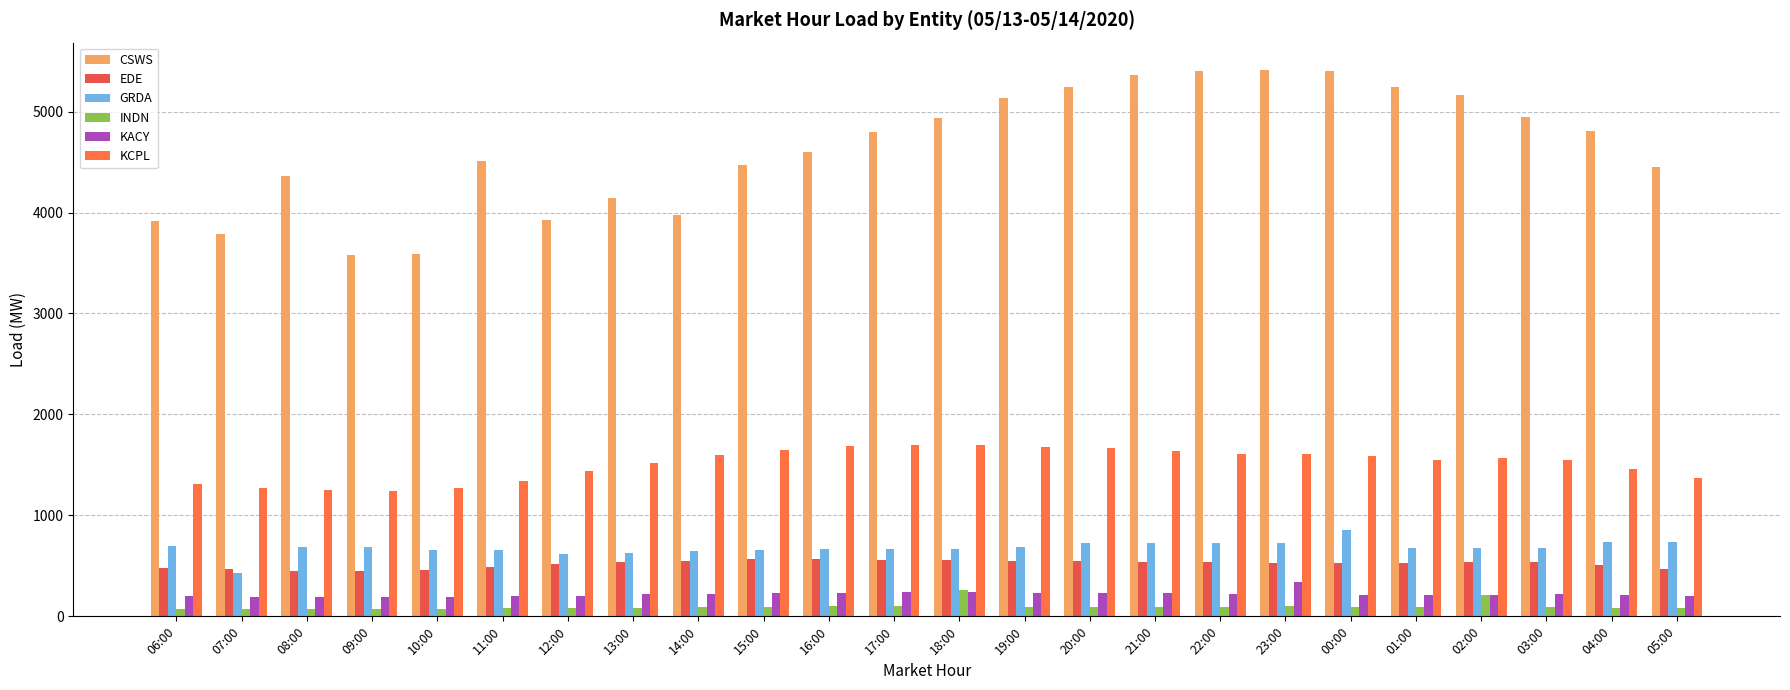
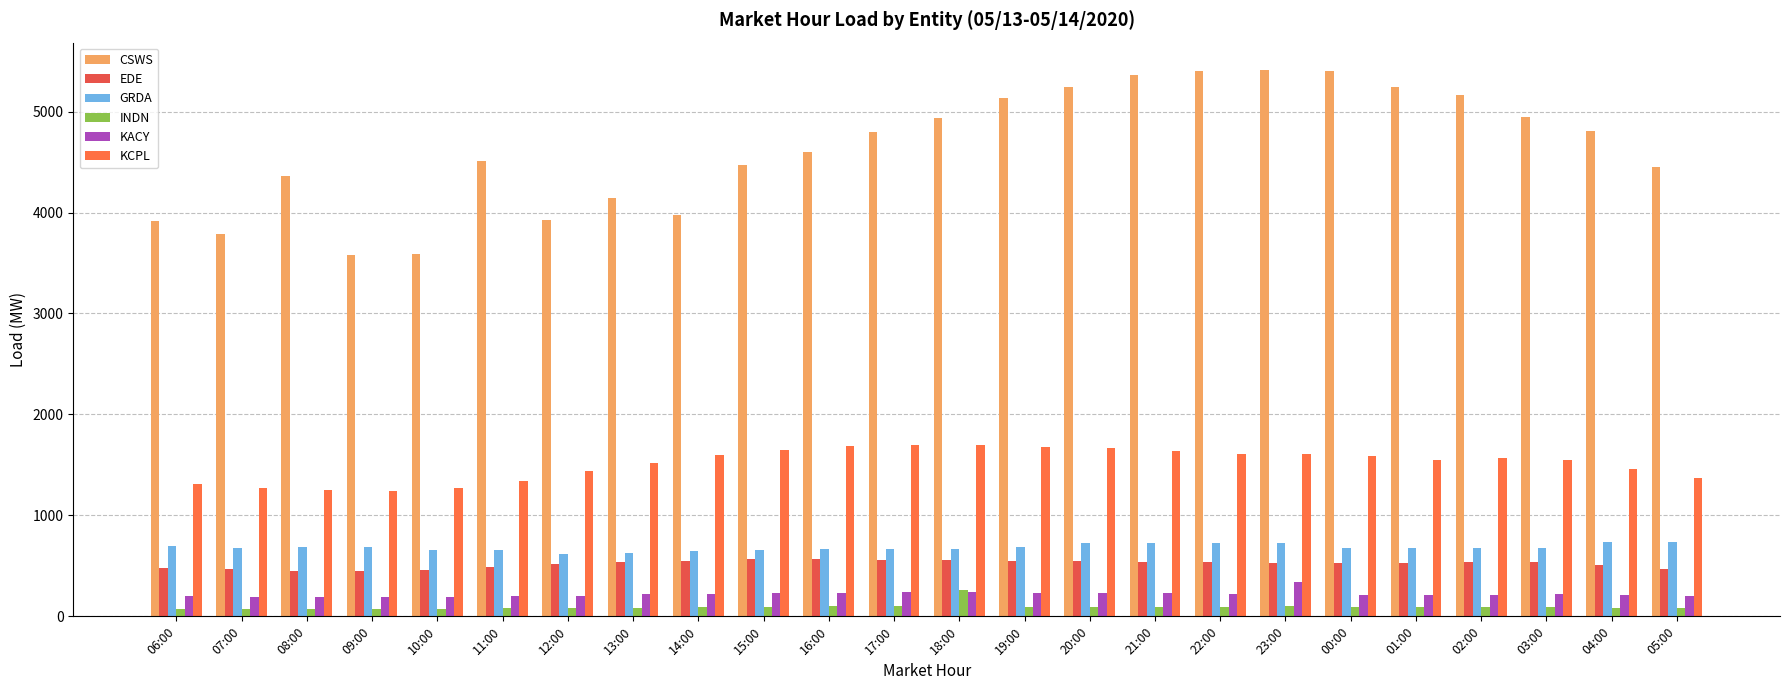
  {
    "CSWS": {
      "06:00": 3910,
      "07:00": 3790,
      "08:00": 4360,
      "09:00": 3580,
      "10:00": 3590,
      "11:00": 4510,
      "12:00": 3930,
      "13:00": 4140,
      "14:00": 3970,
      "15:00": 4470,
      "16:00": 4600,
      "17:00": 4790,
      "18:00": 4940,
      "19:00": 5130,
      "20:00": 5240,
      "21:00": 5360,
      "22:00": 5400,
      "23:00": 5410,
      "00:00": 5400,
      "01:00": 5240,
      "02:00": 5170,
      "03:00": 4950,
      "04:00": 4810,
      "05:00": 4450
    },
    "GRDA": {
      "06:00": 690,
-     "07:00": 430,
+     "07:00": 680,
      "08:00": 680,
      "09:00": 690,
      "10:00": 660,
      "11:00": 650,
      "12:00": 620,
      "13:00": 630,
      "14:00": 650,
      "15:00": 660,
      "16:00": 660,
      "17:00": 660,
      "18:00": 670,
      "19:00": 680,
      "20:00": 720,
      "21:00": 730,
      "22:00": 730,
      "23:00": 730,
-     "00:00": 850,
+     "00:00": 680,
      "01:00": 670,
      "02:00": 680,
      "03:00": 670,
      "04:00": 740,
      "05:00": 740
    },
    "INDN": {
      "06:00": 80,
      "07:00": 70,
      "08:00": 70,
      "09:00": 70,
      "10:00": 70,
      "11:00": 80,
      "12:00": 80,
      "13:00": 90,
      "14:00": 90,
      "15:00": 90,
      "16:00": 100,
      "17:00": 100,
      "18:00": 260,
      "19:00": 100,
      "20:00": 100,
      "21:00": 90,
      "22:00": 100,
      "23:00": 100,
      "00:00": 100,
      "01:00": 100,
-     "02:00": 210,
+     "02:00": 100,
      "03:00": 90,
      "04:00": 90,
      "05:00": 80
    },
    "KACY": {
      "06:00": 200,
      "07:00": 200,
      "08:00": 190,
      "09:00": 190,
      "10:00": 190,
      "11:00": 200,
      "12:00": 200,
      "13:00": 220,
      "14:00": 220,
      "15:00": 230,
      "16:00": 240,
      "17:00": 240,
      "18:00": 240,
      "19:00": 240,
      "20:00": 230,
      "21:00": 230,
      "22:00": 220,
      "23:00": 340,
      "00:00": 210,
      "01:00": 210,
      "02:00": 220,
      "03:00": 220,
      "04:00": 210,
      "05:00": 200
    }
  }
